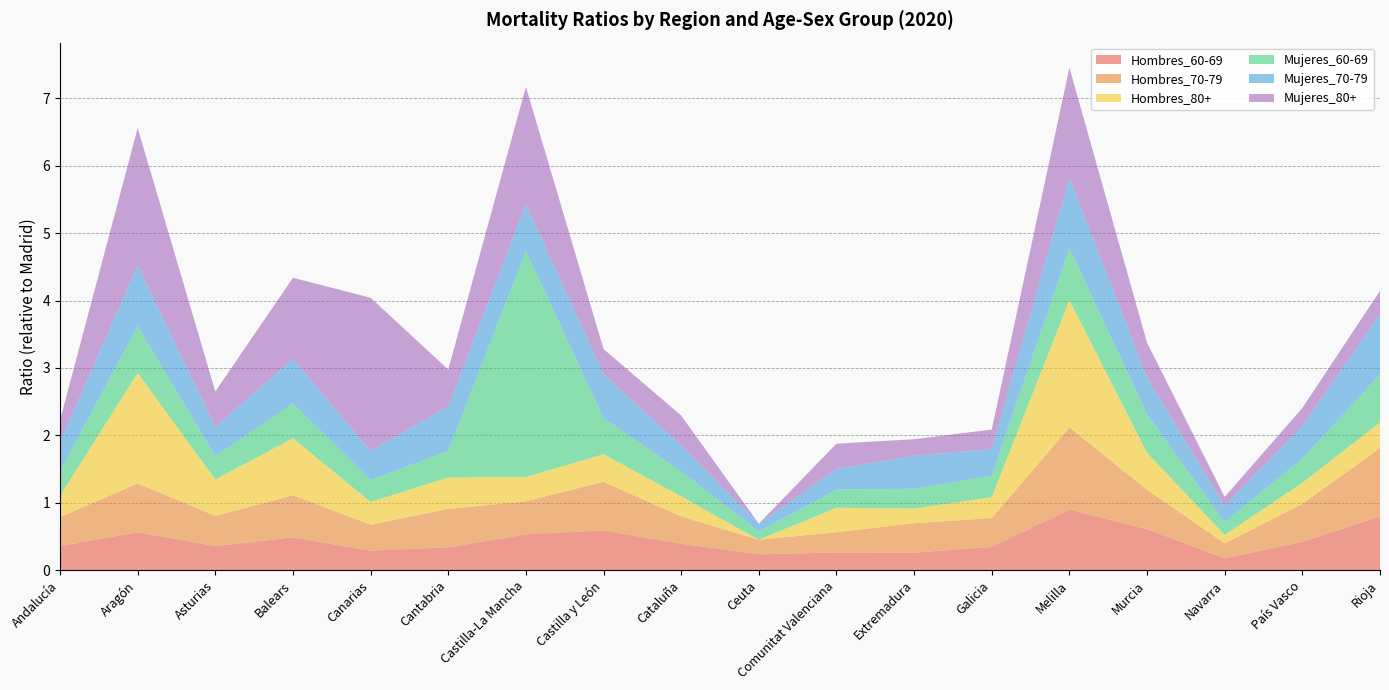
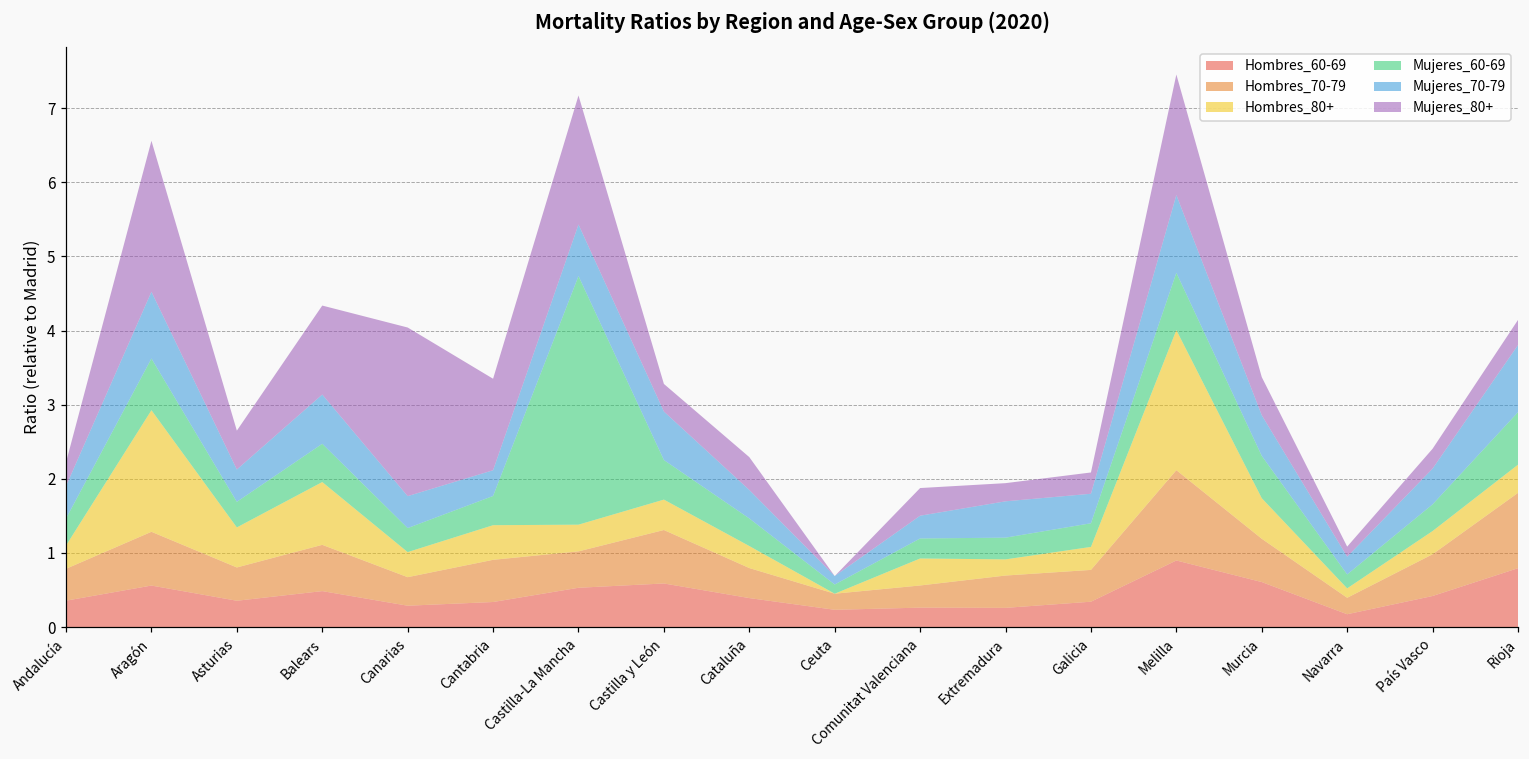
  {
    "Hombres_80+": {
      "Andalucía": 0.3,
      "Aragón": 1.6,
      "Asturias": 0.5,
      "Balears": 0.8,
      "Canarias": 0.3,
      "Cantabria": 0.5,
      "Castilla-La Mancha": 0.4,
      "Castilla y León": 0.4,
      "Cataluña": 0.3,
      "Comunitat Valenciana": 0.4,
      "Extremadura": 0.2,
      "Galicia": 0.3,
      "Melilla": 1.9,
      "Murcia": 0.5,
      "Navarra": 0.1,
      "País Vasco": 0.3,
      "Rioja": 0.4
    },
    "Mujeres_60-69": {
      "Andalucía": 0.4,
      "Aragón": 0.7,
      "Asturias": 0.3,
      "Balears": 0.5,
      "Canarias": 0.3,
      "Cantabria": 0.4,
      "Castilla-La Mancha": 3.4,
      "Castilla y León": 0.5,
      "Cataluña": 0.4,
      "Ceuta": 0.1,
      "Comunitat Valenciana": 0.3,
      "Extremadura": 0.3,
      "Galicia": 0.3,
      "Melilla": 0.8,
      "Murcia": 0.6,
      "Navarra": 0.2,
      "País Vasco": 0.4,
      "Rioja": 0.7
    },
    "Mujeres_70-79": {
      "Andalucía": 0.4,
      "Aragón": 0.9,
      "Asturias": 0.4,
      "Balears": 0.7,
      "Canarias": 0.4,
-     "Cantabria": 0.7,
+     "Cantabria": 0.3,
      "Castilla-La Mancha": 0.7,
      "Castilla y León": 0.7,
      "Cataluña": 0.4,
      "Comunitat Valenciana": 0.3,
      "Extremadura": 0.5,
      "Galicia": 0.4,
      "Melilla": 1.0,
      "Murcia": 0.5,
      "Navarra": 0.2,
      "País Vasco": 0.5,
      "Rioja": 0.9
    },
    "Mujeres_80+": {
      "Andalucía": 0.3,
      "Aragón": 2.0,
      "Asturias": 0.5,
      "Balears": 1.2,
      "Canarias": 2.3,
-     "Cantabria": 0.5,
+     "Cantabria": 1.2,
      "Castilla-La Mancha": 1.7,
      "Castilla y León": 0.4,
      "Cataluña": 0.4,
      "Comunitat Valenciana": 0.4,
      "Extremadura": 0.2,
      "Galicia": 0.3,
      "Melilla": 1.6,
      "Murcia": 0.5,
      "Navarra": 0.1,
      "País Vasco": 0.3,
      "Rioja": 0.3
    }
  }
